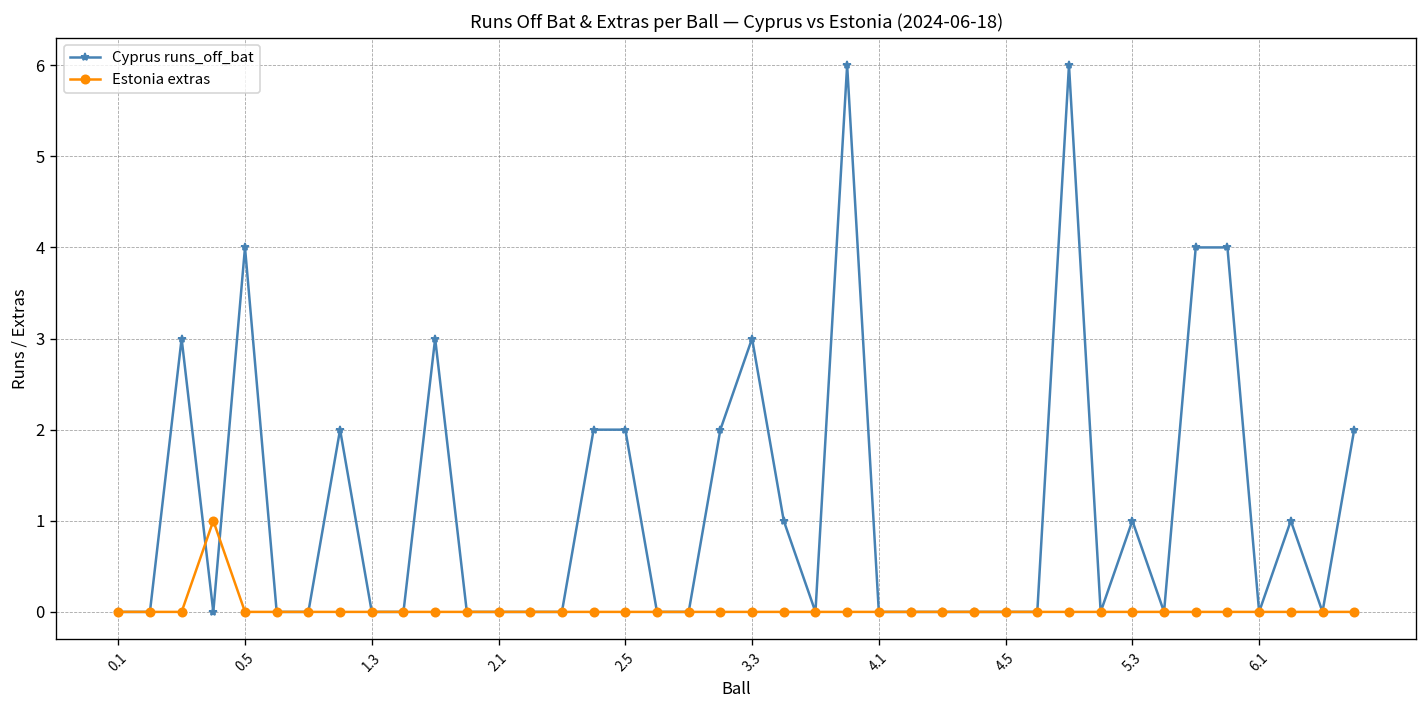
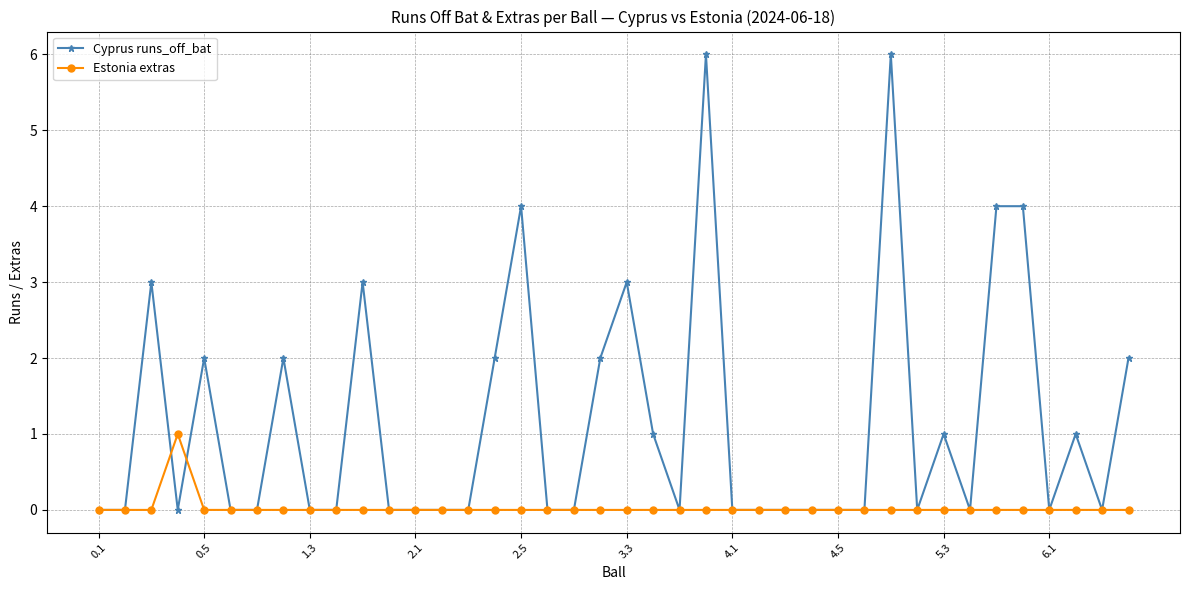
  {
    "Cyprus runs_off_bat": {
-     "0.5": 4,
-     "2.5": 2,
+     "0.5": 2,
+     "2.5": 4,
      "3.3": 3,
      "5.3": 1
    },
    "Estonia extras": {
      "0.5": 0,
      "2.5": 0,
      "3.3": 0,
      "5.3": 0
    }
  }
